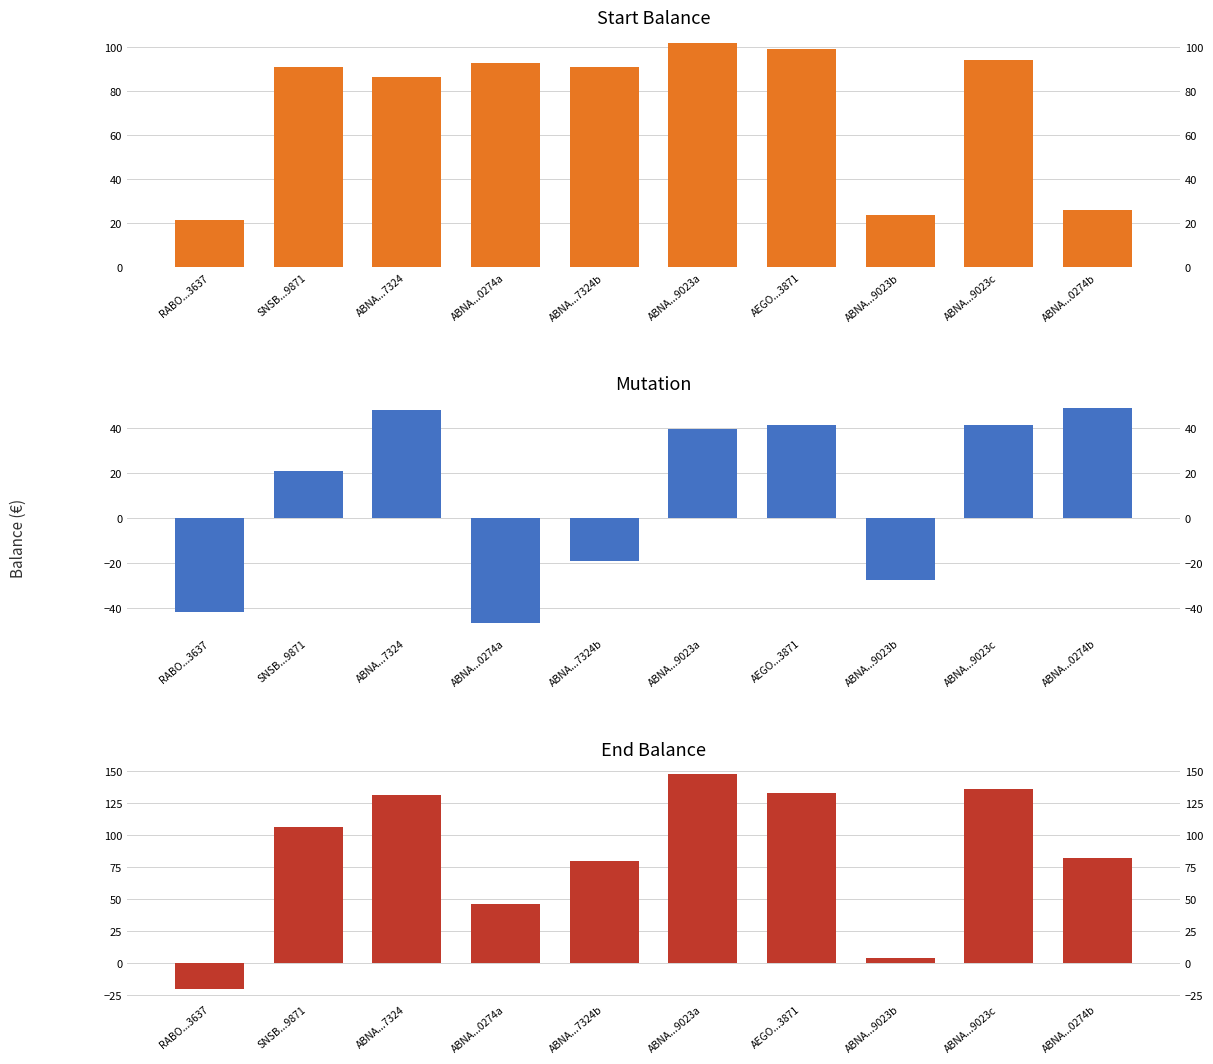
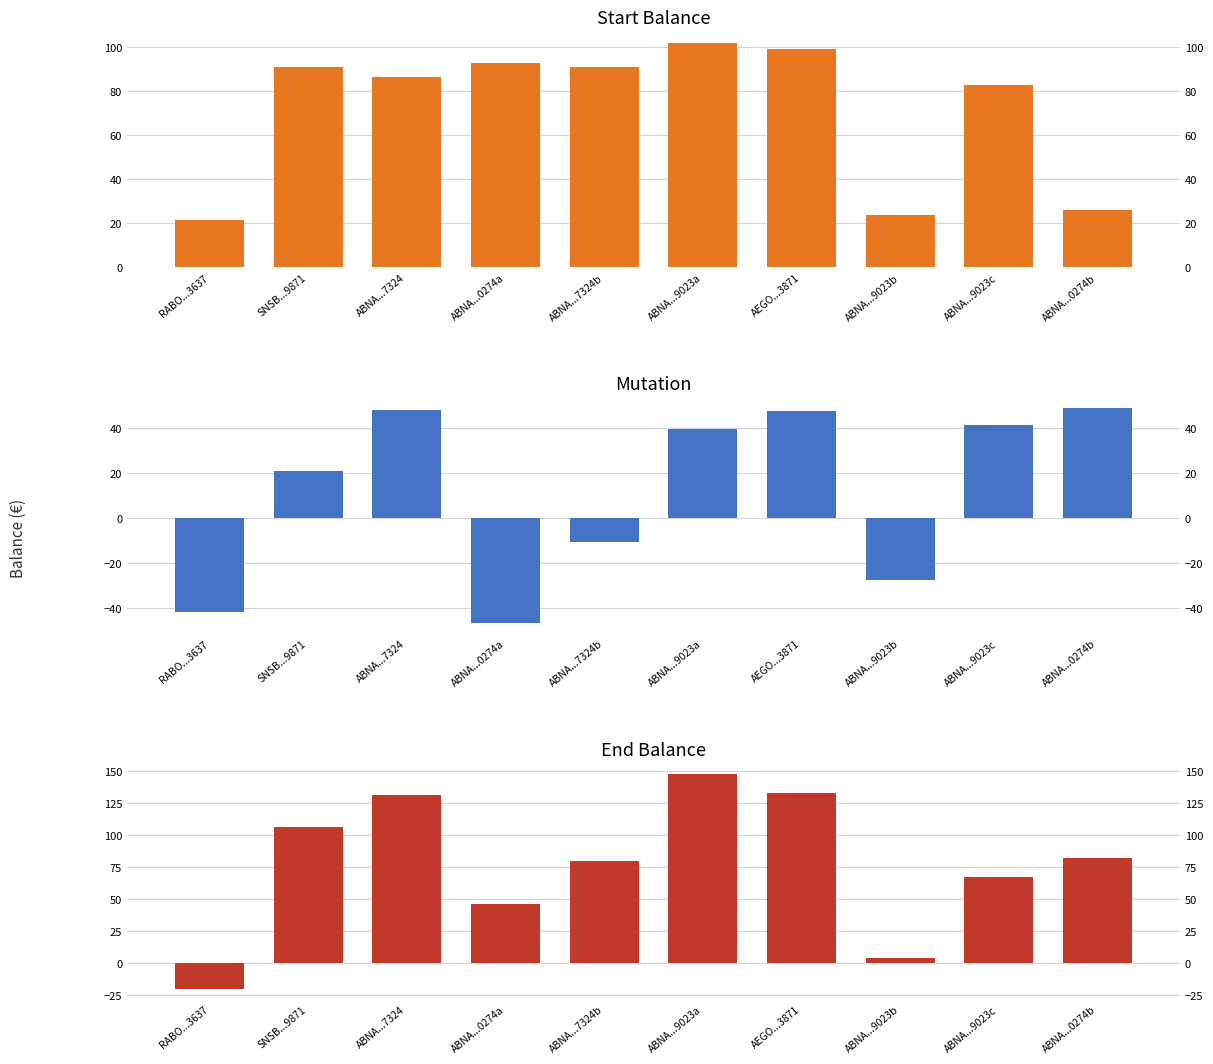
  {
    "Start Balance": {
      "RABO...3637": 22,
      "SNSB...9871": 91,
      "ABNA...7324": 87,
      "ABNA...0274a": 93,
      "ABNA...7324b": 91,
      "ABNA...9023a": 102,
      "AEGO...3871": 99,
      "ABNA...9023b": 24,
-     "ABNA...9023c": 94,
+     "ABNA...9023c": 83,
      "ABNA...0274b": 26
    },
    "Mutation": {
      "RABO...3637": -42,
      "SNSB...9871": 21,
      "ABNA...7324": 48,
      "ABNA...0274a": -47,
-     "ABNA...7324b": -19,
+     "ABNA...7324b": -11,
      "ABNA...9023a": 39,
-     "AEGO...3871": 41,
+     "AEGO...3871": 47,
      "ABNA...9023b": -27,
      "ABNA...9023c": 42,
      "ABNA...0274b": 49
    },
    "End Balance": {
      "RABO...3637": -20,
      "SNSB...9871": 107,
      "ABNA...7324": 131,
      "ABNA...0274a": 46,
      "ABNA...7324b": 80,
      "ABNA...9023a": 148,
      "AEGO...3871": 133,
      "ABNA...9023b": 3,
-     "ABNA...9023c": 136,
+     "ABNA...9023c": 68,
      "ABNA...0274b": 82
    }
  }
